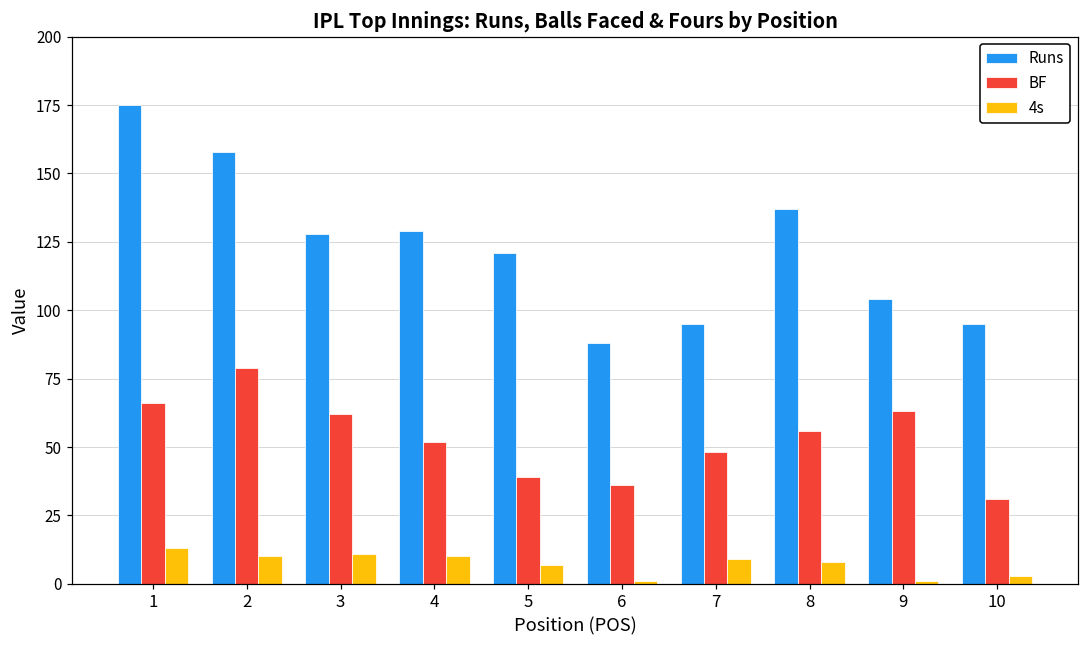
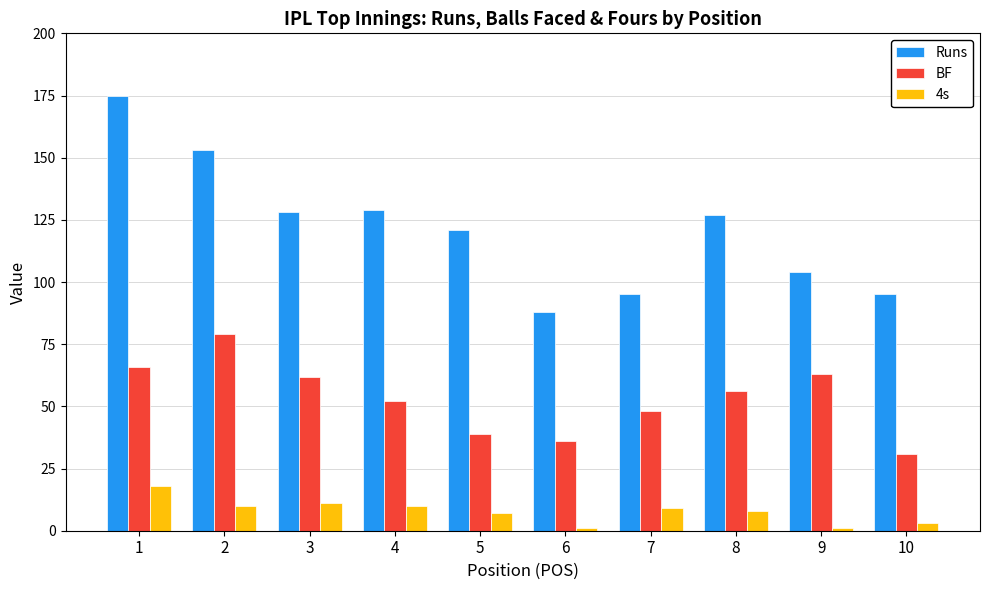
  {
    "Runs": {
      "1": 175,
-     "2": 158,
+     "2": 153,
      "3": 128,
      "4": 129,
      "5": 121,
      "6": 88,
      "7": 95,
-     "8": 137,
+     "8": 127,
      "9": 104,
      "10": 95
    },
    "BF": {
      "1": 66,
      "2": 79,
      "3": 62,
      "4": 52,
      "5": 39,
      "6": 36,
      "7": 48,
      "8": 56,
      "9": 63,
      "10": 31
    },
    "4s": {
-     "1": 13,
+     "1": 18,
      "2": 10,
      "3": 11,
      "4": 10,
      "5": 7,
      "7": 9,
      "8": 8,
      "10": 3
    }
  }
